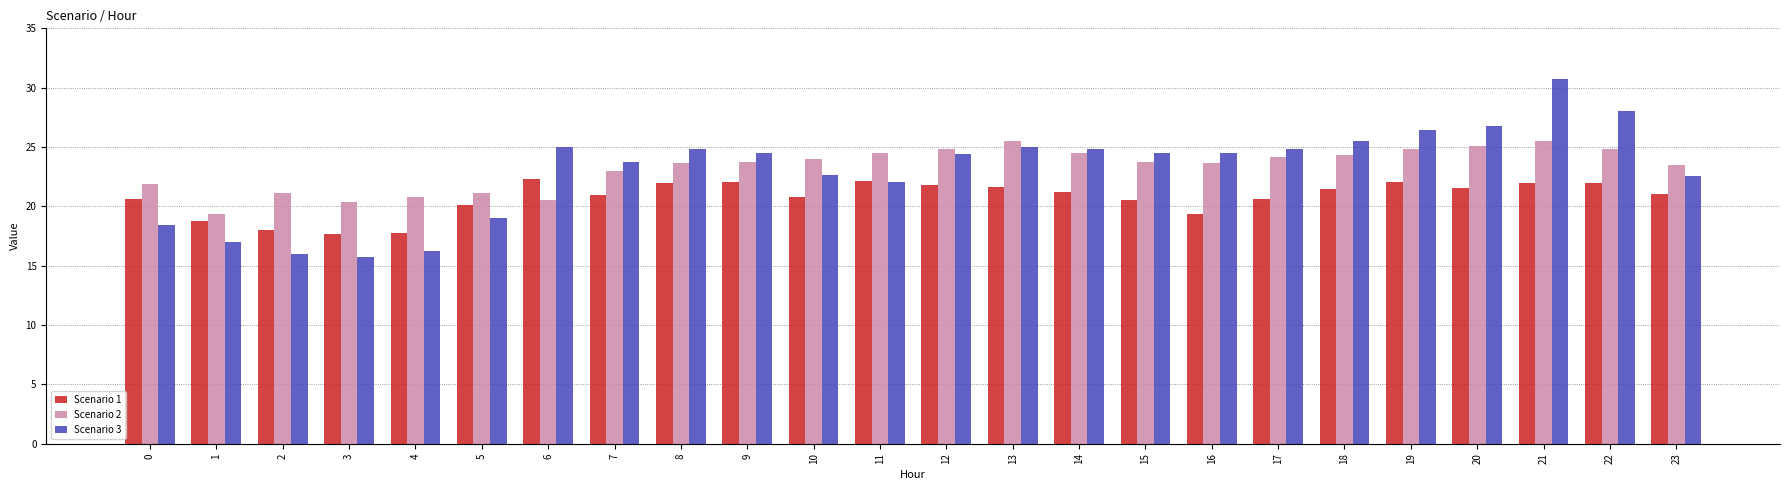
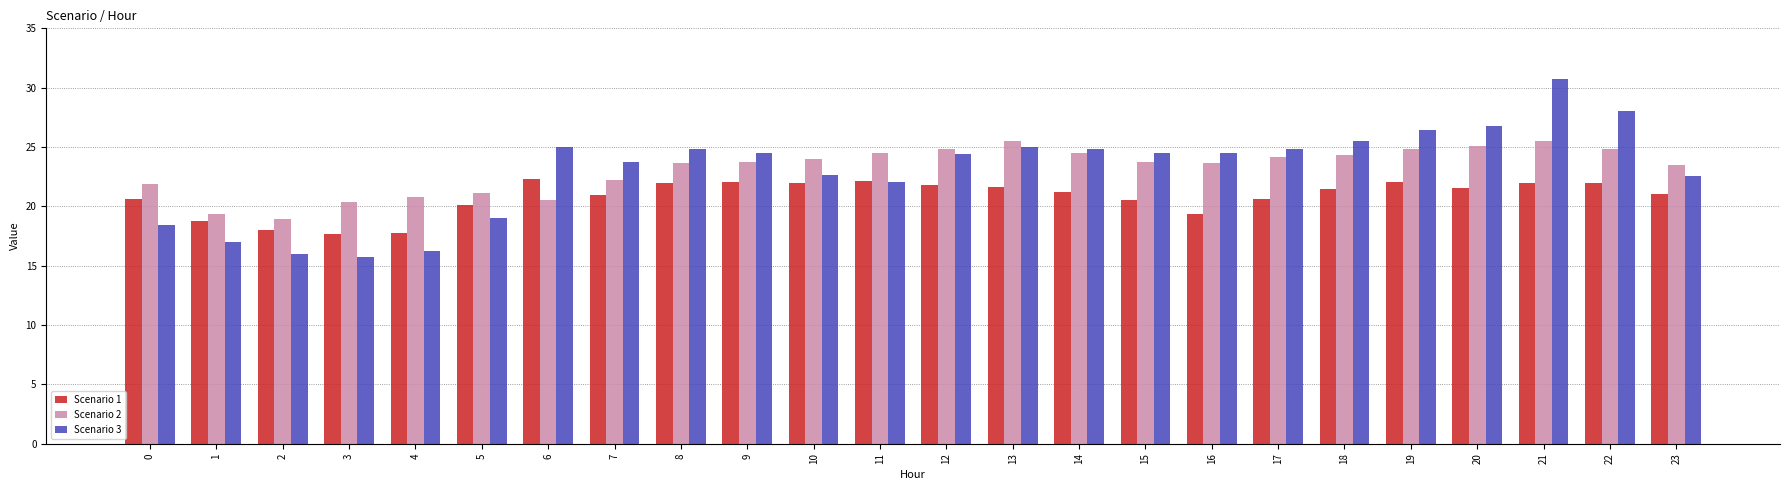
  {
    "Scenario 1": {
      "0": 20.6,
      "1": 18.8,
      "2": 18.0,
      "3": 17.7,
      "4": 17.8,
      "5": 20.1,
      "6": 22.3,
      "7": 20.9,
      "8": 22.0,
      "9": 22.1,
-     "10": 20.8,
+     "10": 22.0,
      "11": 22.1,
      "12": 21.8,
      "13": 21.7,
      "14": 21.2,
      "15": 20.5,
      "16": 19.3,
      "17": 20.6,
      "18": 21.4,
      "19": 22.0,
      "20": 21.6,
      "21": 22.0,
      "22": 22.0,
      "23": 21.1
    },
    "Scenario 2": {
      "0": 21.9,
      "1": 19.3,
-     "2": 21.1,
+     "2": 18.9,
      "3": 20.4,
      "4": 20.8,
      "5": 21.1,
      "6": 20.6,
-     "7": 23.0,
+     "7": 22.2,
      "8": 23.7,
      "9": 23.8,
      "10": 24.0,
      "11": 24.5,
      "12": 24.8,
      "13": 25.5,
      "14": 24.5,
      "15": 23.8,
      "16": 23.7,
      "17": 24.2,
      "18": 24.3,
      "19": 24.8,
      "20": 25.1,
      "21": 25.5,
      "22": 24.8,
      "23": 23.5
    },
    "Scenario 3": {
      "0": 18.4,
      "1": 17.0,
      "2": 16.0,
      "3": 15.7,
      "4": 16.2,
      "5": 19.0,
      "6": 25.0,
      "7": 23.7,
      "8": 24.8,
      "9": 24.5,
      "10": 22.7,
      "11": 22.0,
      "12": 24.4,
      "13": 25.0,
      "14": 24.8,
      "15": 24.5,
      "16": 24.5,
      "17": 24.8,
      "18": 25.5,
      "19": 26.5,
      "20": 26.8,
      "21": 30.8,
      "22": 28.0,
      "23": 22.5
    }
  }
